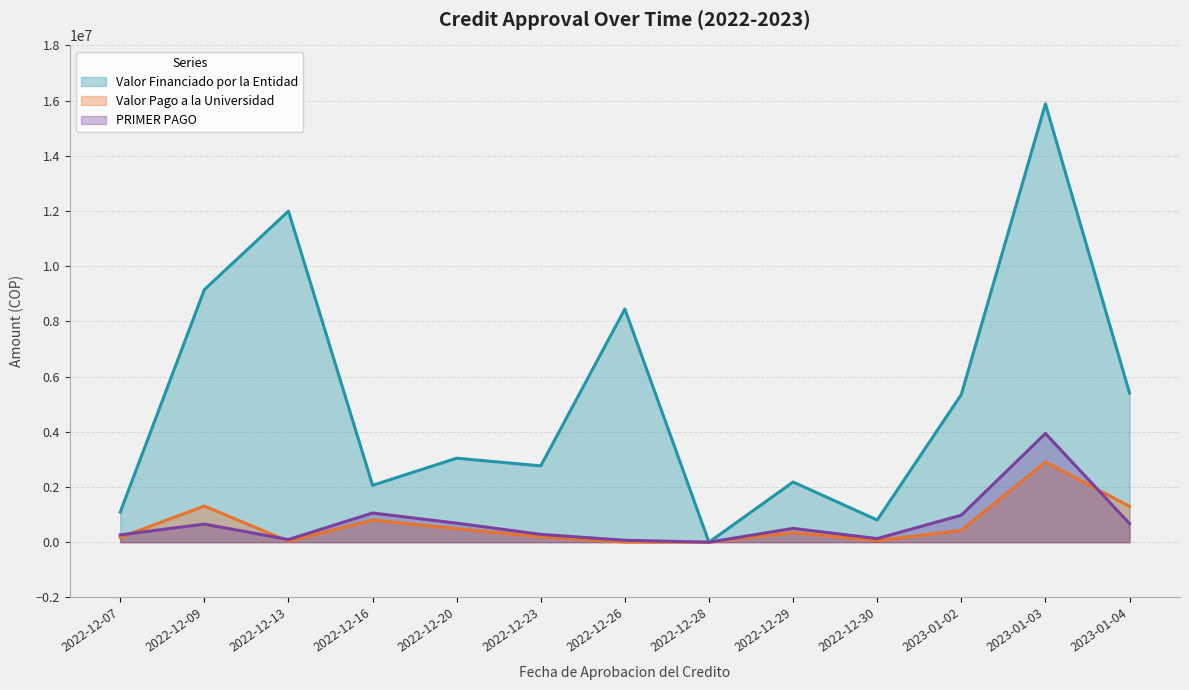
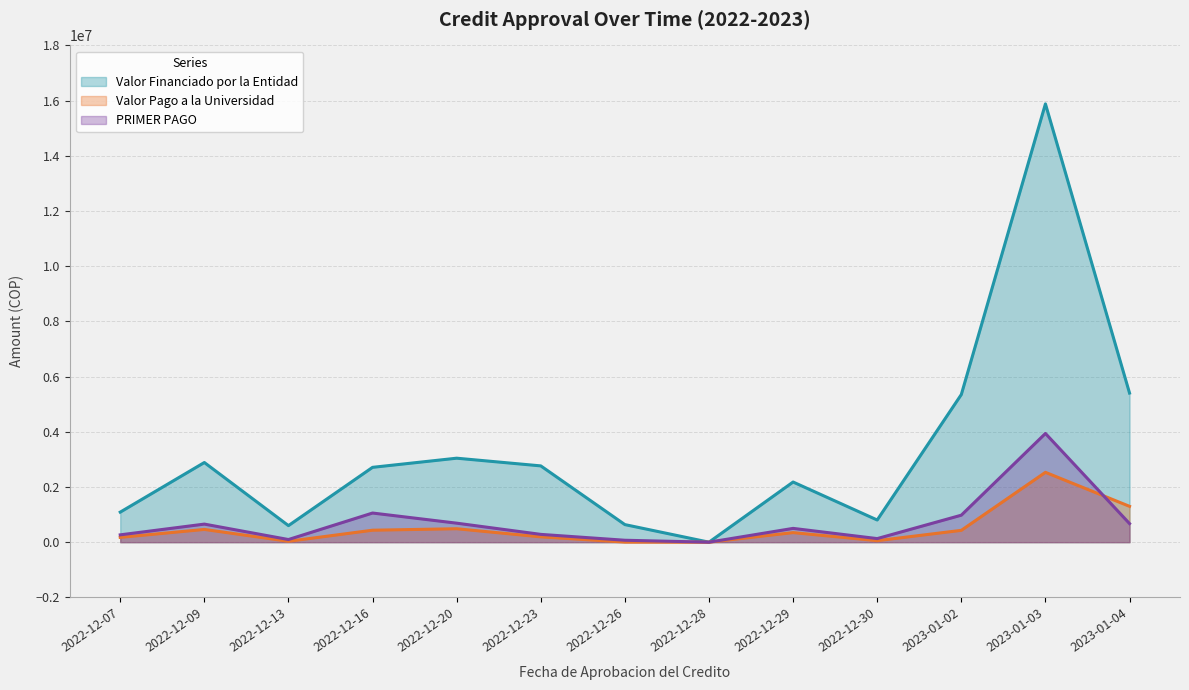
  {
    "Valor Financiado por la Entidad": {
      "2022-12-07": 1100000,
-     "2022-12-09": 9100000,
-     "2022-12-13": 12000000,
-     "2022-12-16": 2100000,
+     "2022-12-09": 2900000,
+     "2022-12-13": 600000,
+     "2022-12-16": 2700000,
      "2022-12-20": 3000000,
      "2022-12-23": 2800000,
-     "2022-12-26": 8400000,
+     "2022-12-26": 600000,
      "2022-12-29": 2200000,
      "2022-12-30": 800000,
      "2023-01-02": 5400000,
      "2023-01-03": 15900000,
      "2023-01-04": 5400000
    },
    "Valor Pago a la Universidad": {
      "2022-12-07": 200000,
-     "2022-12-09": 1300000,
-     "2022-12-16": 800000,
+     "2022-12-09": 500000,
+     "2022-12-16": 400000,
      "2022-12-20": 500000,
      "2022-12-29": 300000,
      "2023-01-02": 400000,
-     "2023-01-03": 2900000,
+     "2023-01-03": 2500000,
      "2023-01-04": 1300000
    },
    "PRIMER PAGO": {
      "2022-12-07": 300000,
      "2022-12-09": 700000,
      "2022-12-16": 1100000,
      "2022-12-20": 700000,
      "2022-12-29": 500000,
      "2023-01-02": 1000000,
      "2023-01-03": 3900000,
      "2023-01-04": 700000
    }
  }
